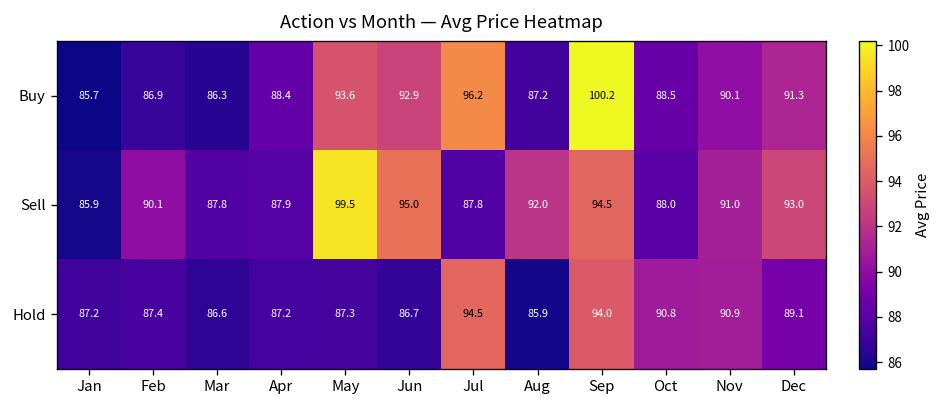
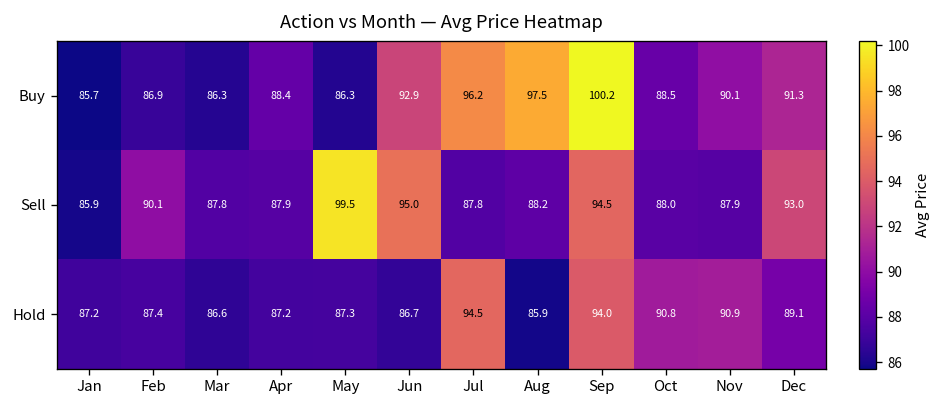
  {
    "Buy": {
      "Jan": 85.7,
      "Feb": 86.9,
      "Mar": 86.3,
      "Apr": 88.4,
-     "May": 93.6,
+     "May": 86.3,
      "Jun": 92.9,
      "Jul": 96.2,
-     "Aug": 87.2,
+     "Aug": 97.5,
      "Sep": 100.2,
      "Oct": 88.5,
      "Nov": 90.1,
      "Dec": 91.3
    },
    "Sell": {
      "Jan": 85.9,
      "Feb": 90.1,
      "Mar": 87.8,
      "Apr": 87.9,
      "May": 99.5,
      "Jun": 95.0,
      "Jul": 87.8,
-     "Aug": 92.0,
+     "Aug": 88.2,
      "Sep": 94.5,
      "Oct": 88.0,
-     "Nov": 91.0,
+     "Nov": 87.9,
      "Dec": 93.0
    },
    "Hold": {
      "Jan": 87.2,
      "Feb": 87.4,
      "Mar": 86.6,
      "Apr": 87.2,
      "May": 87.3,
      "Jun": 86.7,
      "Jul": 94.5,
      "Aug": 85.9,
      "Sep": 94.0,
      "Oct": 90.8,
      "Nov": 90.9,
      "Dec": 89.1
    }
  }
